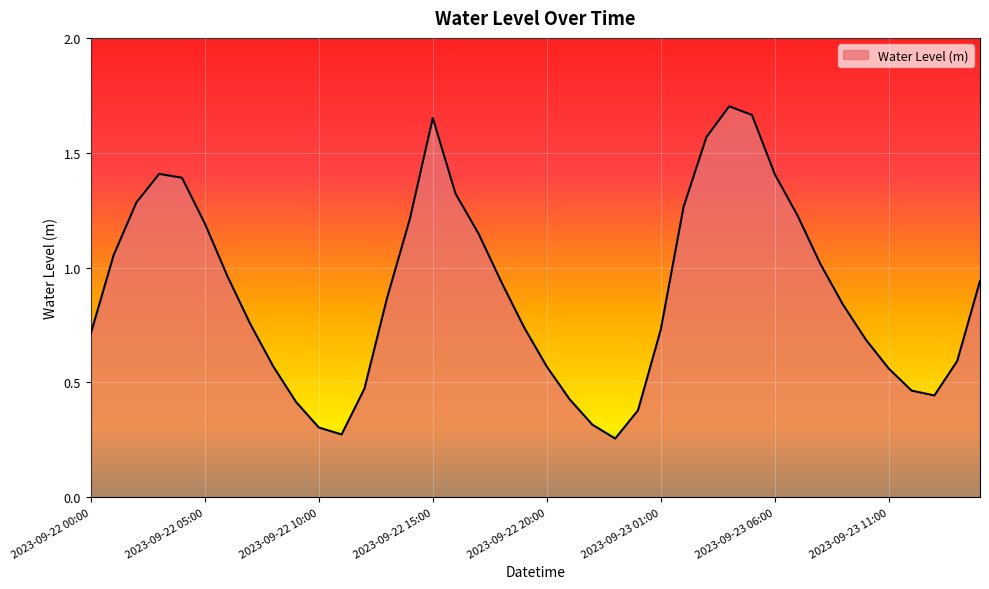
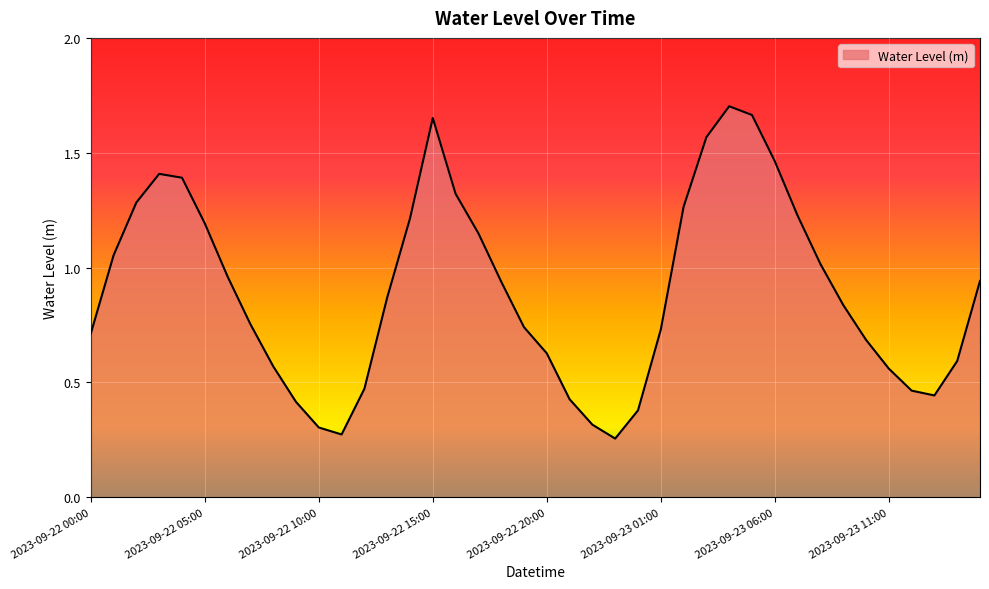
  {
    "2023-09-22 00:00": 0.71,
    "2023-09-22 05:00": 1.19,
    "2023-09-22 10:00": 0.30,
    "2023-09-22 15:00": 1.65,
-   "2023-09-22 20:00": 0.57,
+   "2023-09-22 20:00": 0.63,
    "2023-09-23 01:00": 0.73,
-   "2023-09-23 06:00": 1.41,
+   "2023-09-23 06:00": 1.46,
    "2023-09-23 11:00": 0.56
  }
